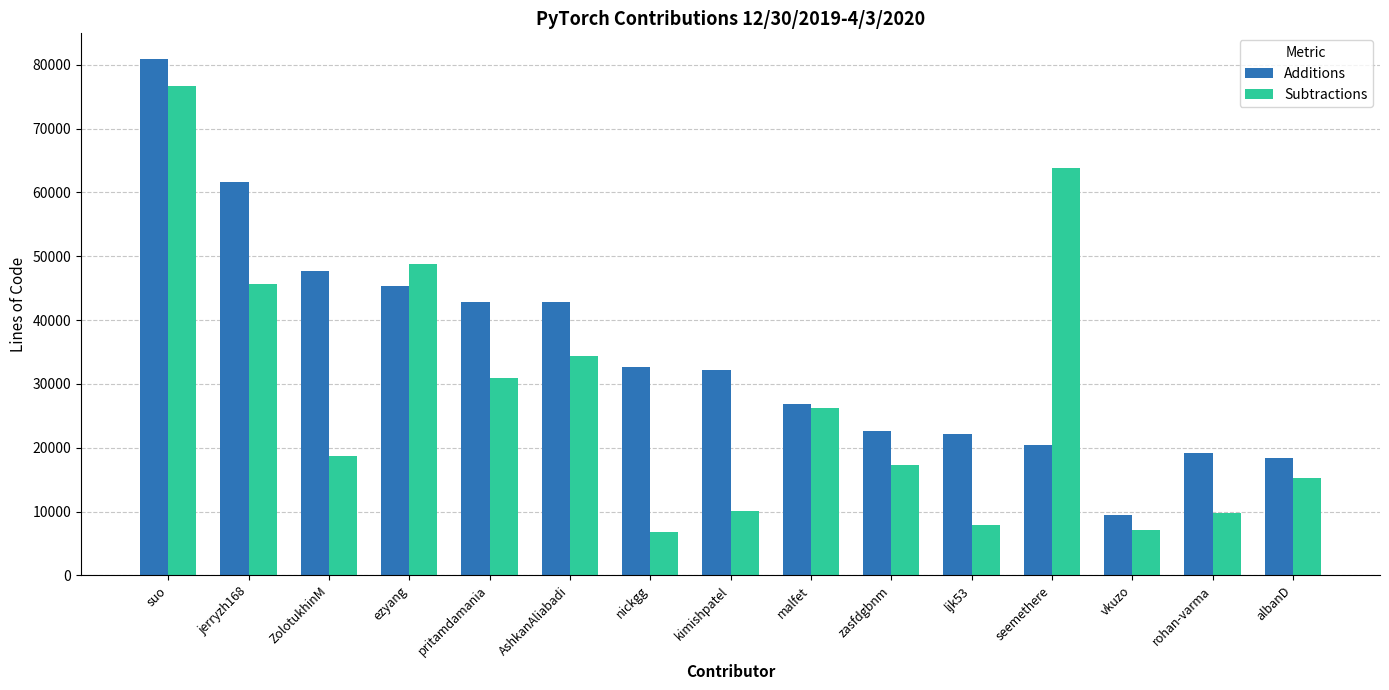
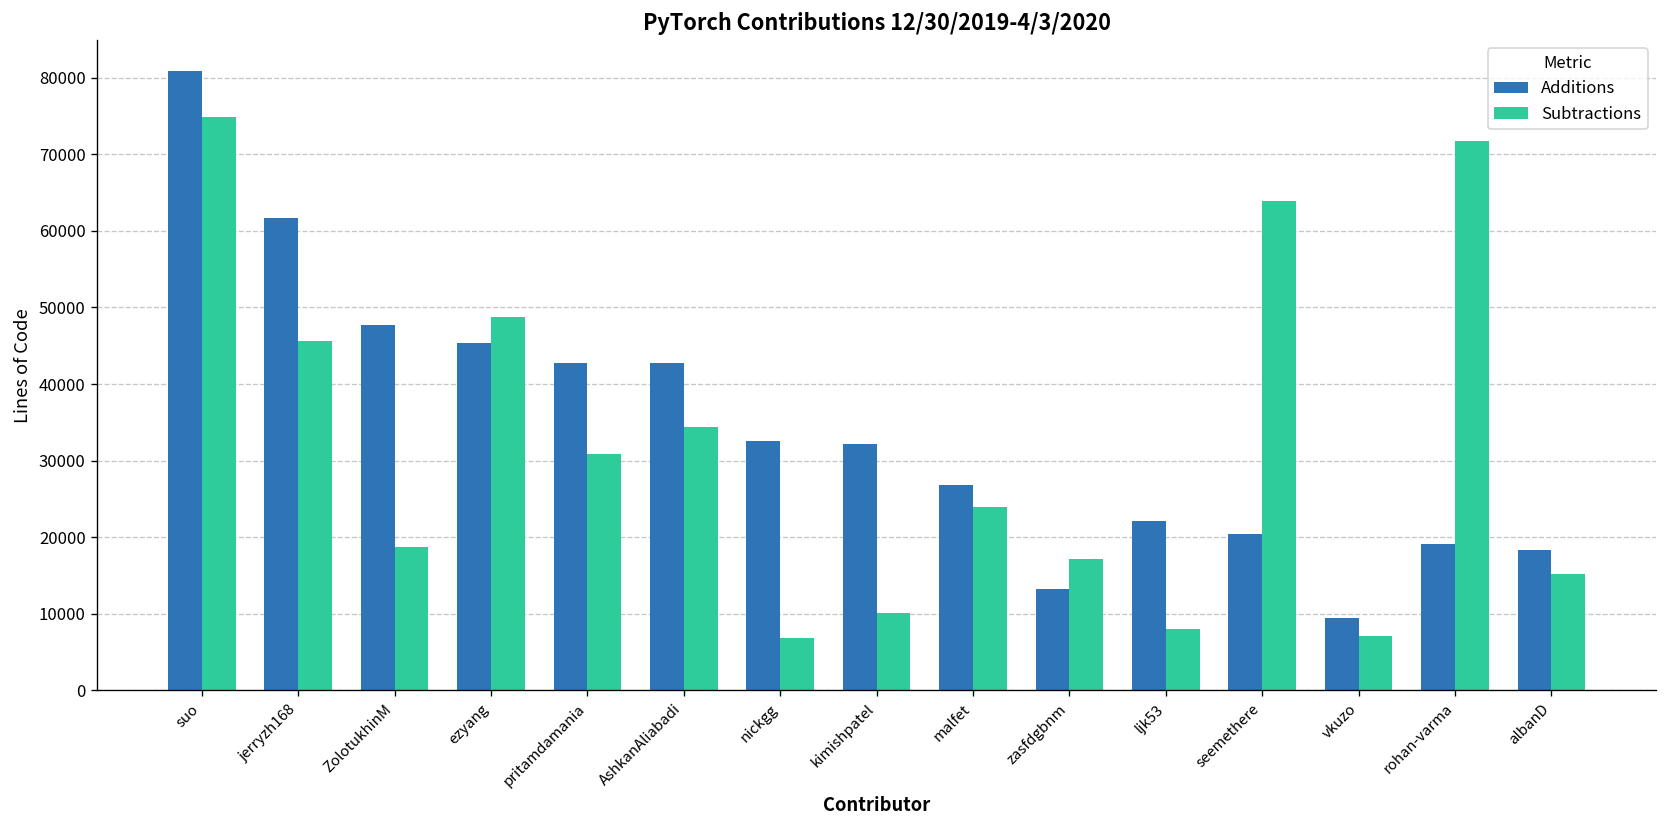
  {
    "Additions": {
      "suo": 81000,
      "jerryzh168": 62000,
      "ZolotukhinM": 48000,
      "ezyang": 45000,
      "pritamdamania": 43000,
      "AshkanAliabadi": 43000,
      "nickgg": 33000,
      "kimishpatel": 32000,
      "malfet": 27000,
-     "zasfdgbnm": 23000,
+     "zasfdgbnm": 13000,
      "ljk53": 22000,
      "seemethere": 20000,
      "vkuzo": 9000,
      "rohan-varma": 19000,
      "albanD": 18000
    },
    "Subtractions": {
-     "suo": 77000,
+     "suo": 75000,
      "jerryzh168": 46000,
      "ZolotukhinM": 19000,
      "ezyang": 49000,
      "pritamdamania": 31000,
      "AshkanAliabadi": 34000,
      "nickgg": 7000,
      "kimishpatel": 10000,
-     "malfet": 26000,
+     "malfet": 24000,
      "zasfdgbnm": 17000,
      "ljk53": 8000,
      "seemethere": 64000,
      "vkuzo": 7000,
-     "rohan-varma": 10000,
+     "rohan-varma": 72000,
      "albanD": 15000
    }
  }
